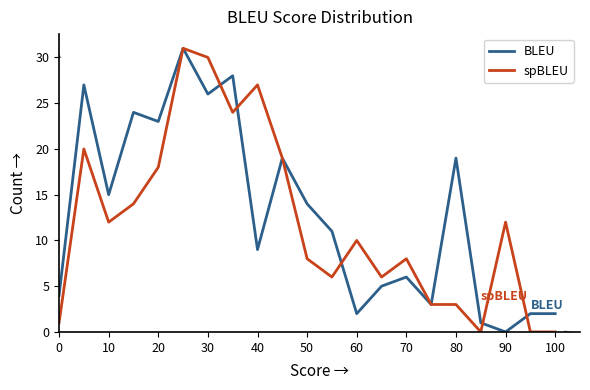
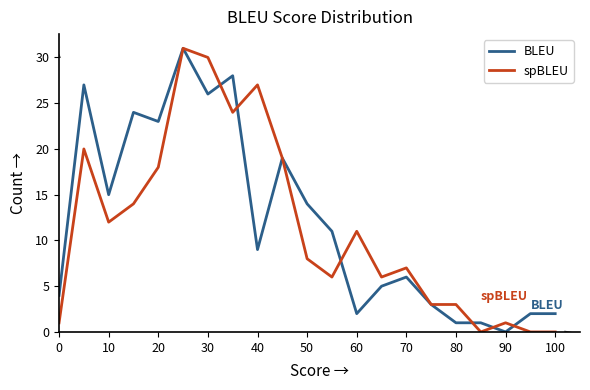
  {
    "BLEU": {
      "0": 4,
      "10": 15,
      "20": 23,
      "30": 26,
      "40": 9,
      "50": 14,
      "60": 2,
      "70": 6,
-     "80": 19,
+     "80": 1,
      "90": 0,
      "100": 2
    },
    "spBLEU": {
      "0": 1,
      "10": 12,
      "20": 18,
      "30": 30,
      "40": 27,
      "50": 8,
-     "60": 10,
-     "70": 8,
+     "60": 11,
+     "70": 7,
      "80": 3,
-     "90": 12,
+     "90": 1,
      "100": 0
    }
  }
